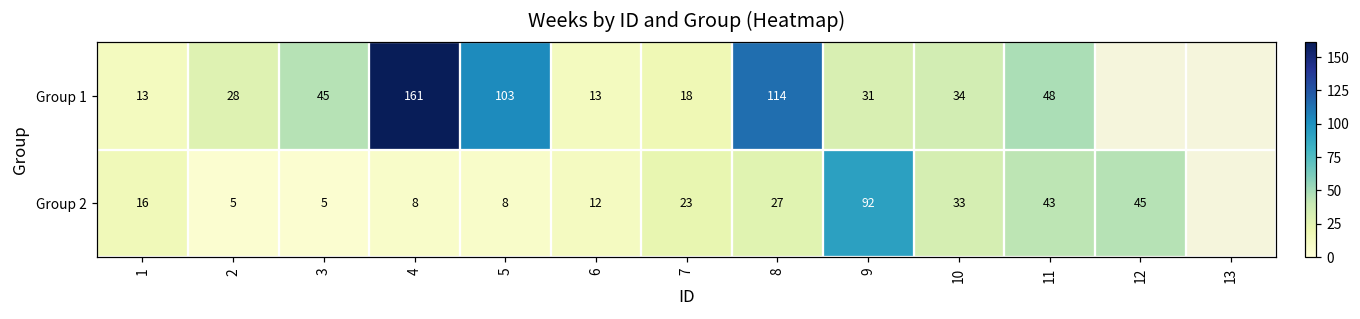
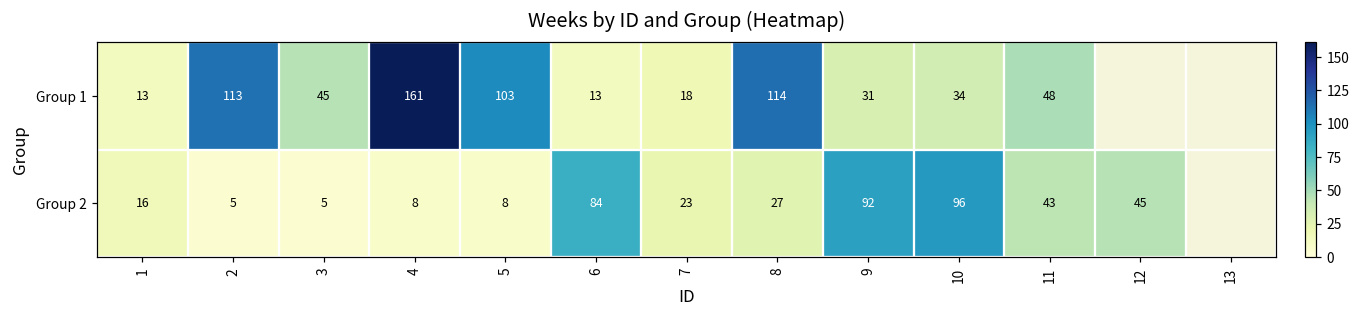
  {
    "Group 1": {
      "1": 13,
-     "2": 28,
+     "2": 113,
      "3": 45,
      "4": 161,
      "5": 103,
      "6": 13,
      "7": 18,
      "8": 114,
      "9": 31,
      "10": 34,
      "11": 48
    },
    "Group 2": {
      "1": 16,
      "2": 5,
      "3": 5,
      "4": 8,
      "5": 8,
-     "6": 12,
+     "6": 84,
      "7": 23,
      "8": 27,
      "9": 92,
-     "10": 33,
+     "10": 96,
      "11": 43,
      "12": 45
    }
  }
